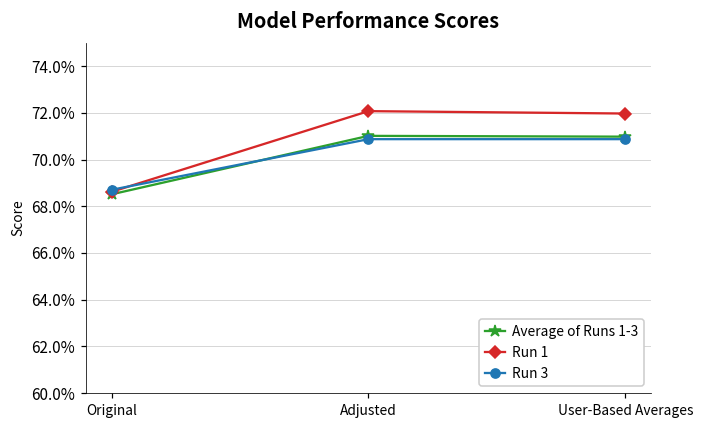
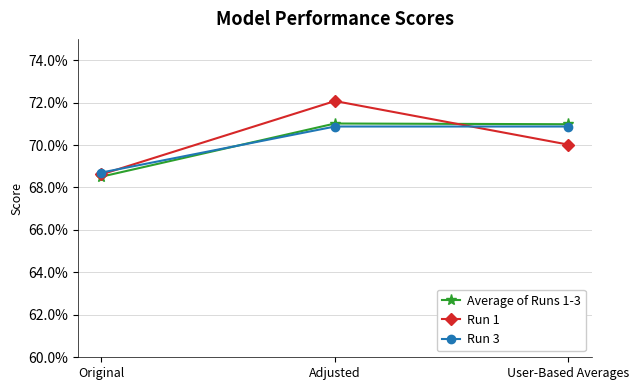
  {
    "Average of Runs 1-3": {
      "Adjusted": "71.0%"
    },
    "Run 1": {
      "Adjusted": "72.1%",
-     "User-Based Averages": "72.0%"
+     "User-Based Averages": "70.0%"
    },
    "Run 3": {
      "Adjusted": "70.9%"
    }
  }
